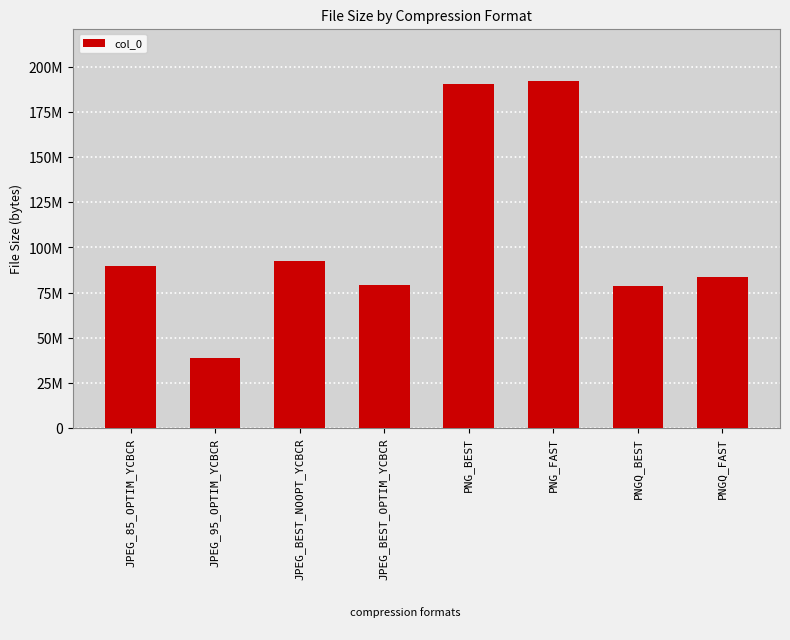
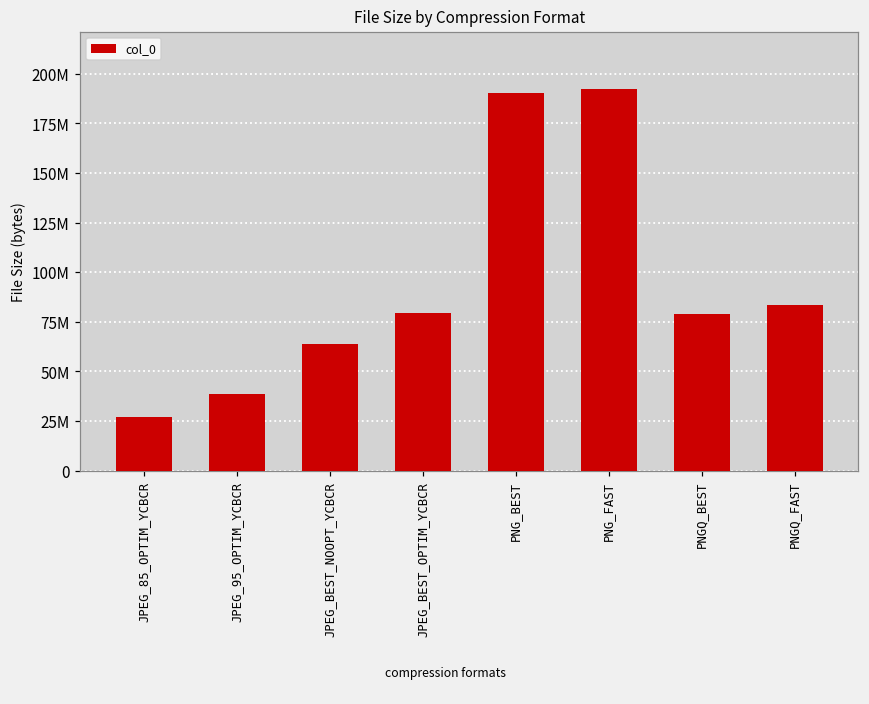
  {
-   "JPEG_85_OPTIM_YCBCR": 90000000,
+   "JPEG_85_OPTIM_YCBCR": 27000000,
    "JPEG_95_OPTIM_YCBCR": 38000000,
-   "JPEG_BEST_NOOPT_YCBCR": 92000000,
+   "JPEG_BEST_NOOPT_YCBCR": 64000000,
    "JPEG_BEST_OPTIM_YCBCR": 79000000,
    "PNG_BEST": 190000000,
    "PNG_FAST": 192000000,
    "PNGQ_BEST": 79000000,
    "PNGQ_FAST": 83000000
  }
